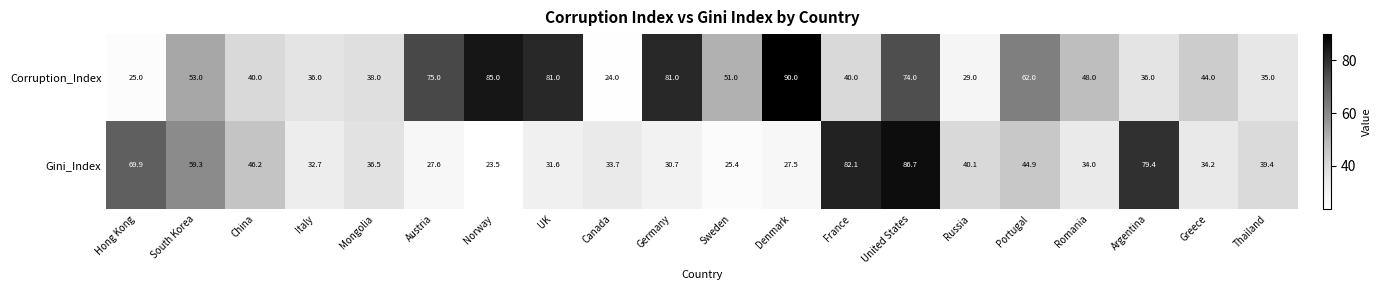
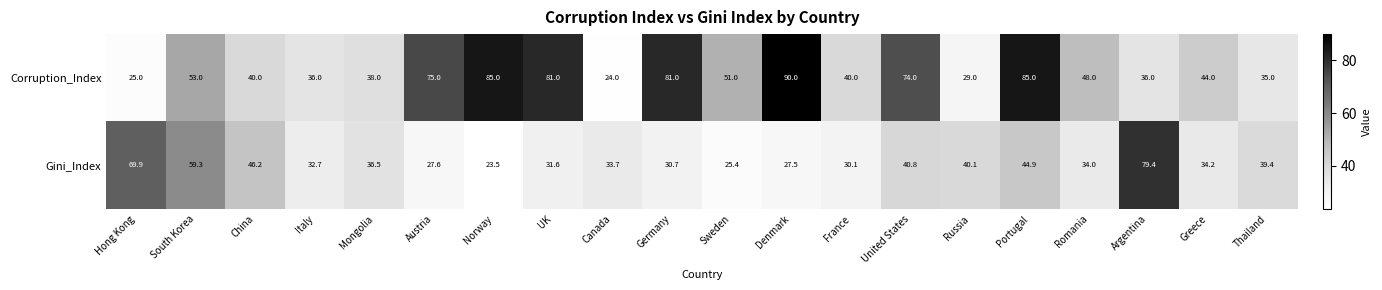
  {
    "Corruption_Index": {
      "Hong Kong": 25.0,
      "South Korea": 53.0,
      "China": 40.0,
      "Italy": 36.0,
      "Mongolia": 38.0,
      "Austria": 75.0,
      "Norway": 85.0,
      "UK": 81.0,
      "Canada": 24.0,
      "Germany": 81.0,
      "Sweden": 51.0,
      "Denmark": 90.0,
      "France": 40.0,
      "United States": 74.0,
      "Russia": 29.0,
-     "Portugal": 62.0,
+     "Portugal": 85.0,
      "Romania": 48.0,
      "Argentina": 36.0,
      "Greece": 44.0,
      "Thailand": 35.0
    },
    "Gini_Index": {
      "Hong Kong": 69.9,
      "South Korea": 59.3,
      "China": 46.2,
      "Italy": 32.7,
      "Mongolia": 36.5,
      "Austria": 27.6,
      "Norway": 23.5,
      "UK": 31.6,
      "Canada": 33.7,
      "Germany": 30.7,
      "Sweden": 25.4,
      "Denmark": 27.5,
-     "France": 82.1,
-     "United States": 86.7,
+     "France": 30.1,
+     "United States": 40.8,
      "Russia": 40.1,
      "Portugal": 44.9,
      "Romania": 34.0,
      "Argentina": 79.4,
      "Greece": 34.2,
      "Thailand": 39.4
    }
  }
